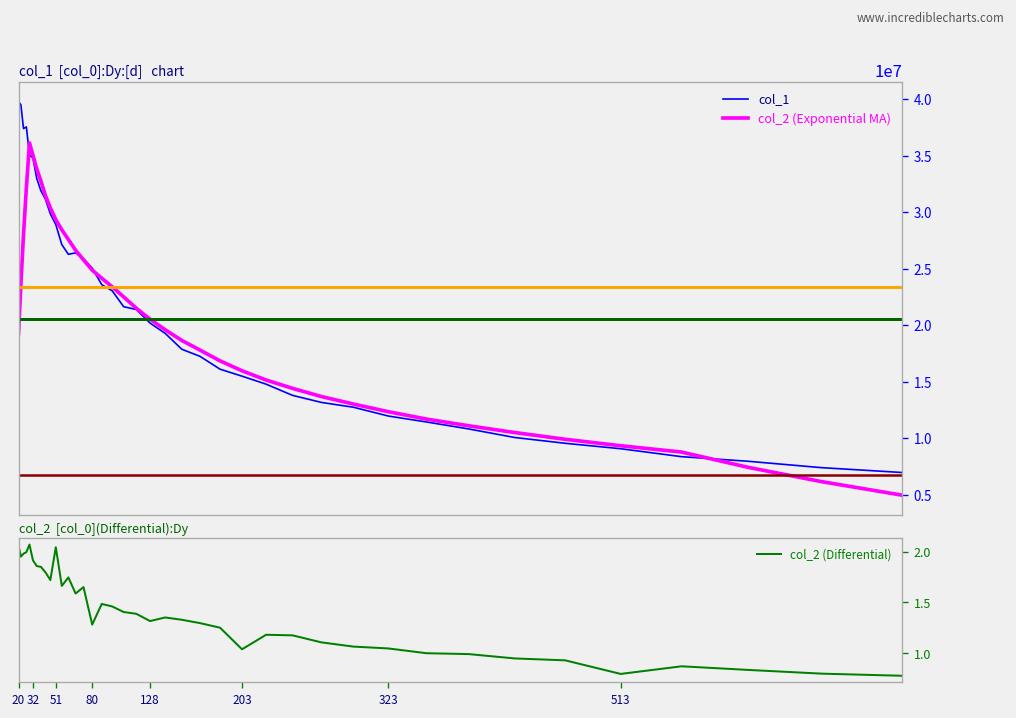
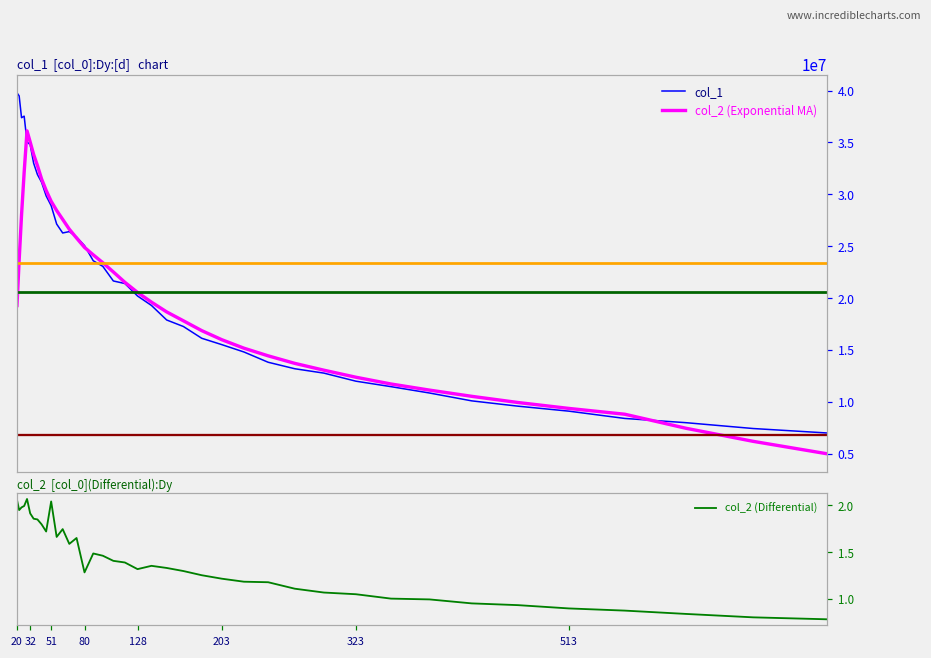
  {
    "col_2 [col_0](Differential):Dy": {
      "20": 2.1,
      "32": 1.9,
      "51": 2.0,
      "80": 1.3,
      "128": 1.3,
-     "203": 1.0,
+     "203": 1.2,
      "323": 1.0,
-     "513": 0.8
+     "513": 0.9
    }
  }
